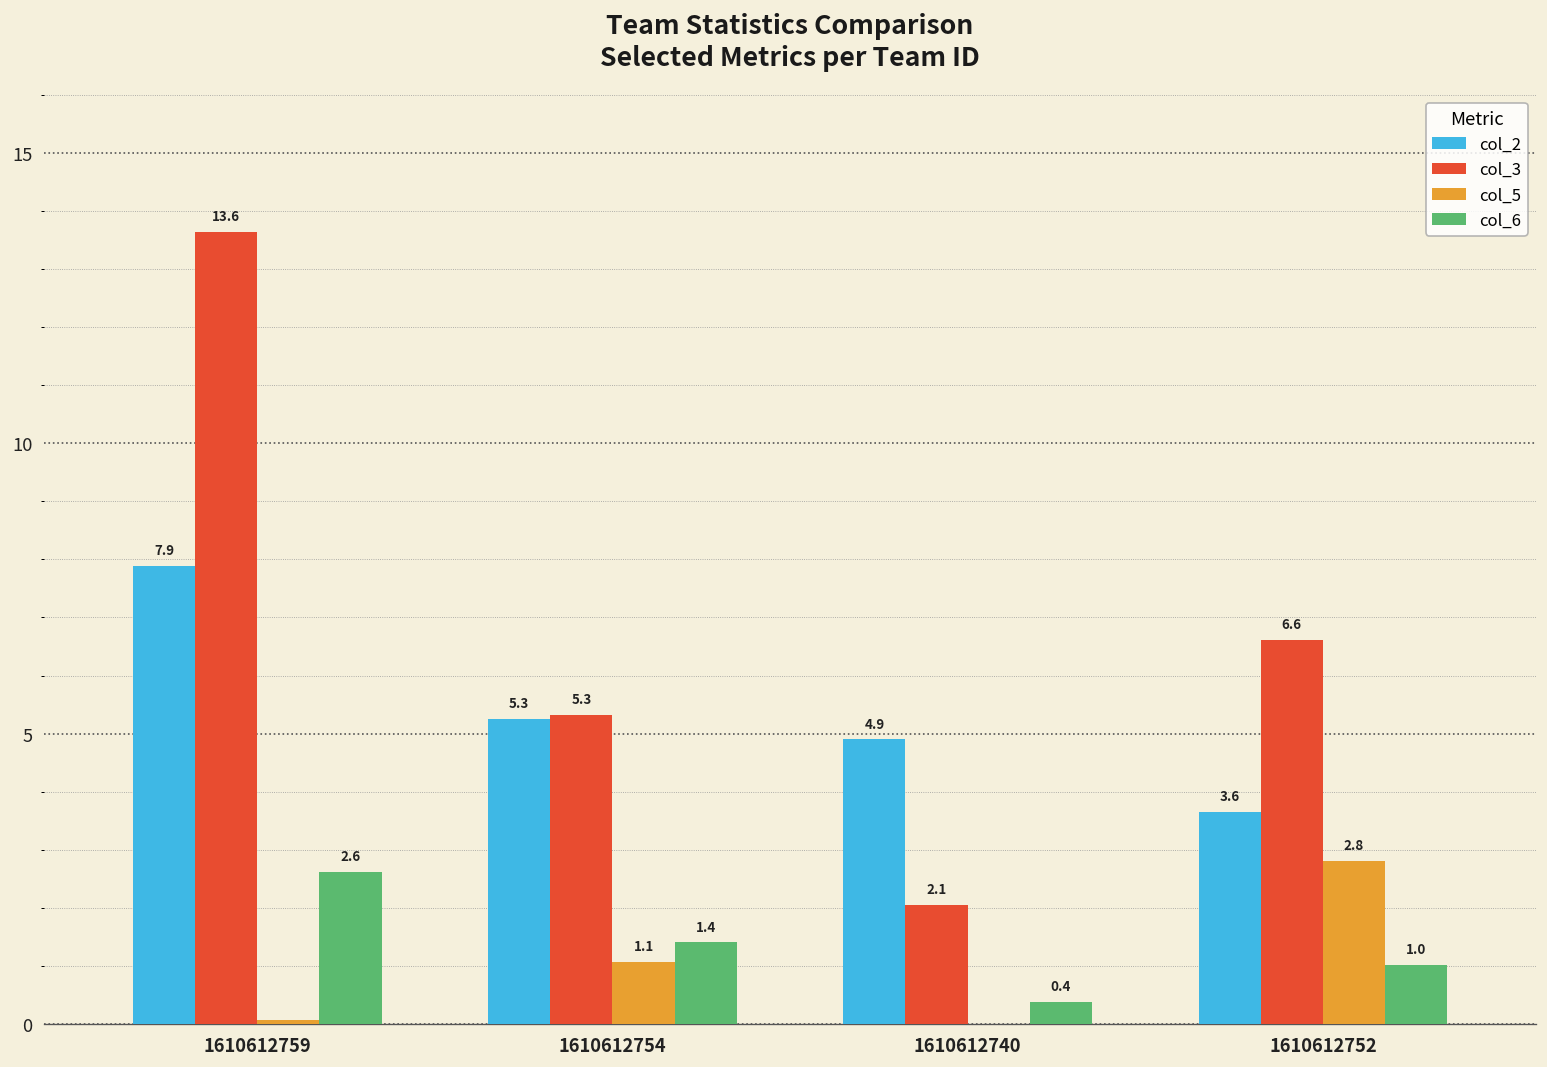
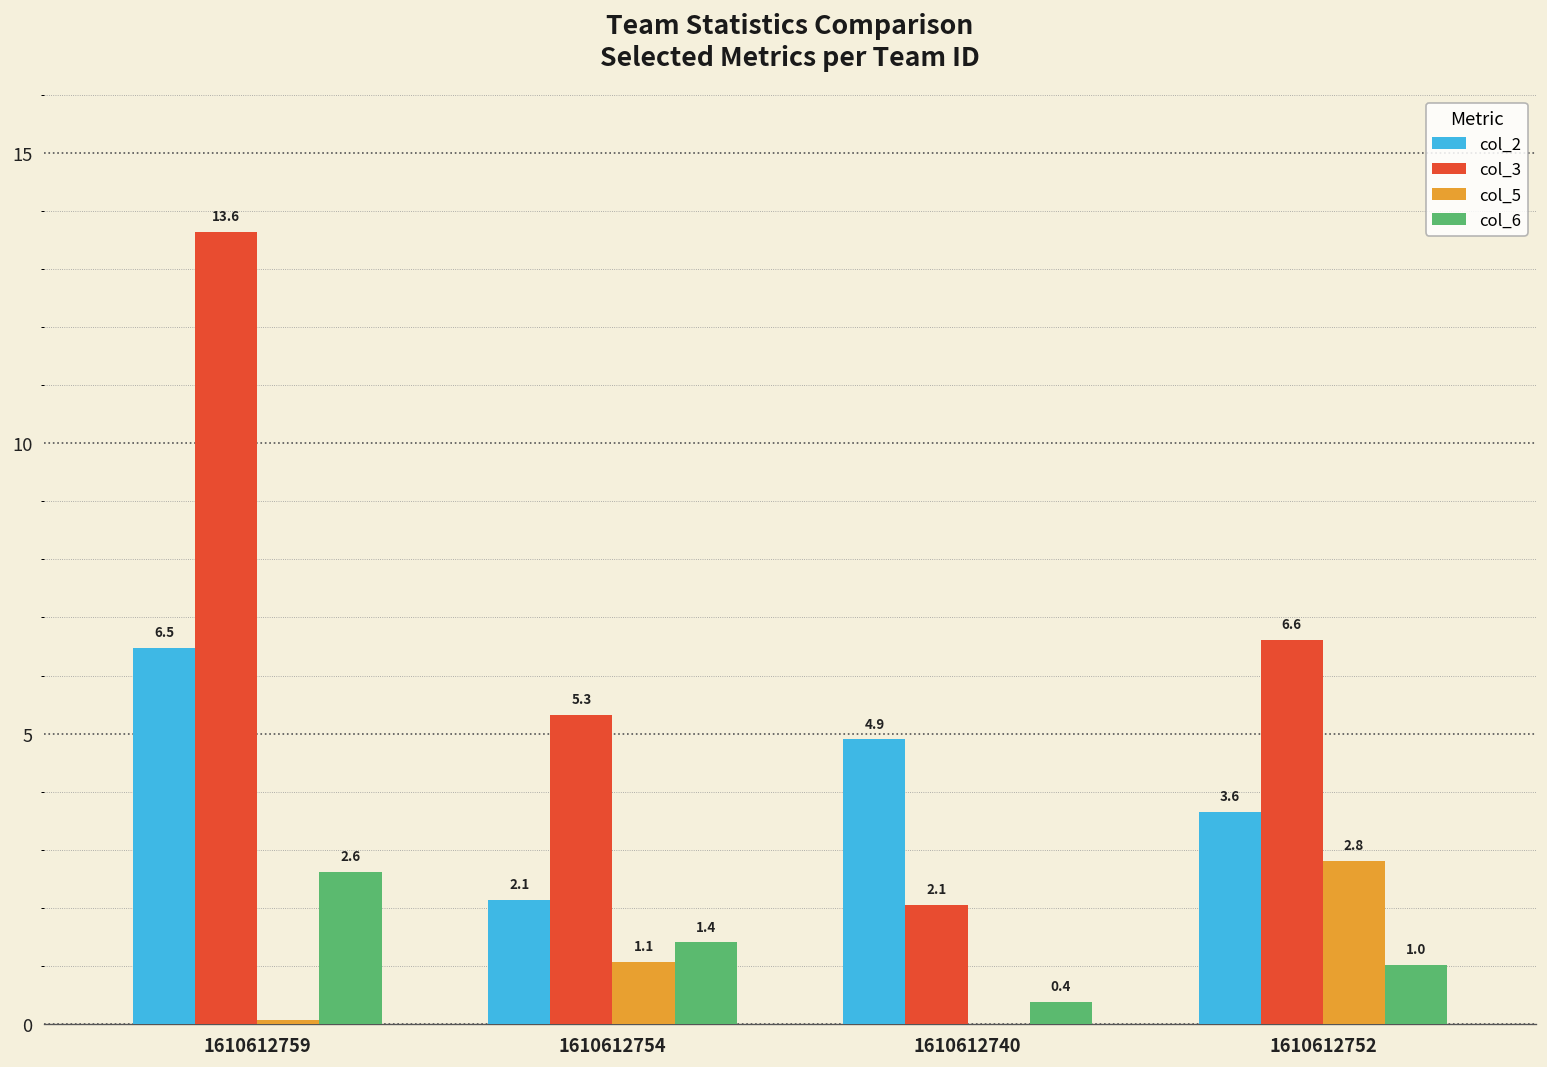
  {
    "col_2": {
-     "1610612759": 7.9,
-     "1610612754": 5.3,
+     "1610612759": 6.5,
+     "1610612754": 2.1,
      "1610612740": 4.9,
      "1610612752": 3.6
    },
    "col_3": {
      "1610612759": 13.6,
      "1610612754": 5.3,
      "1610612740": 2.1,
      "1610612752": 6.6
    },
    "col_5": {
      "1610612754": 1.1,
      "1610612752": 2.8
    },
    "col_6": {
      "1610612759": 2.6,
      "1610612754": 1.4,
      "1610612740": 0.4,
      "1610612752": 1.0
    }
  }
